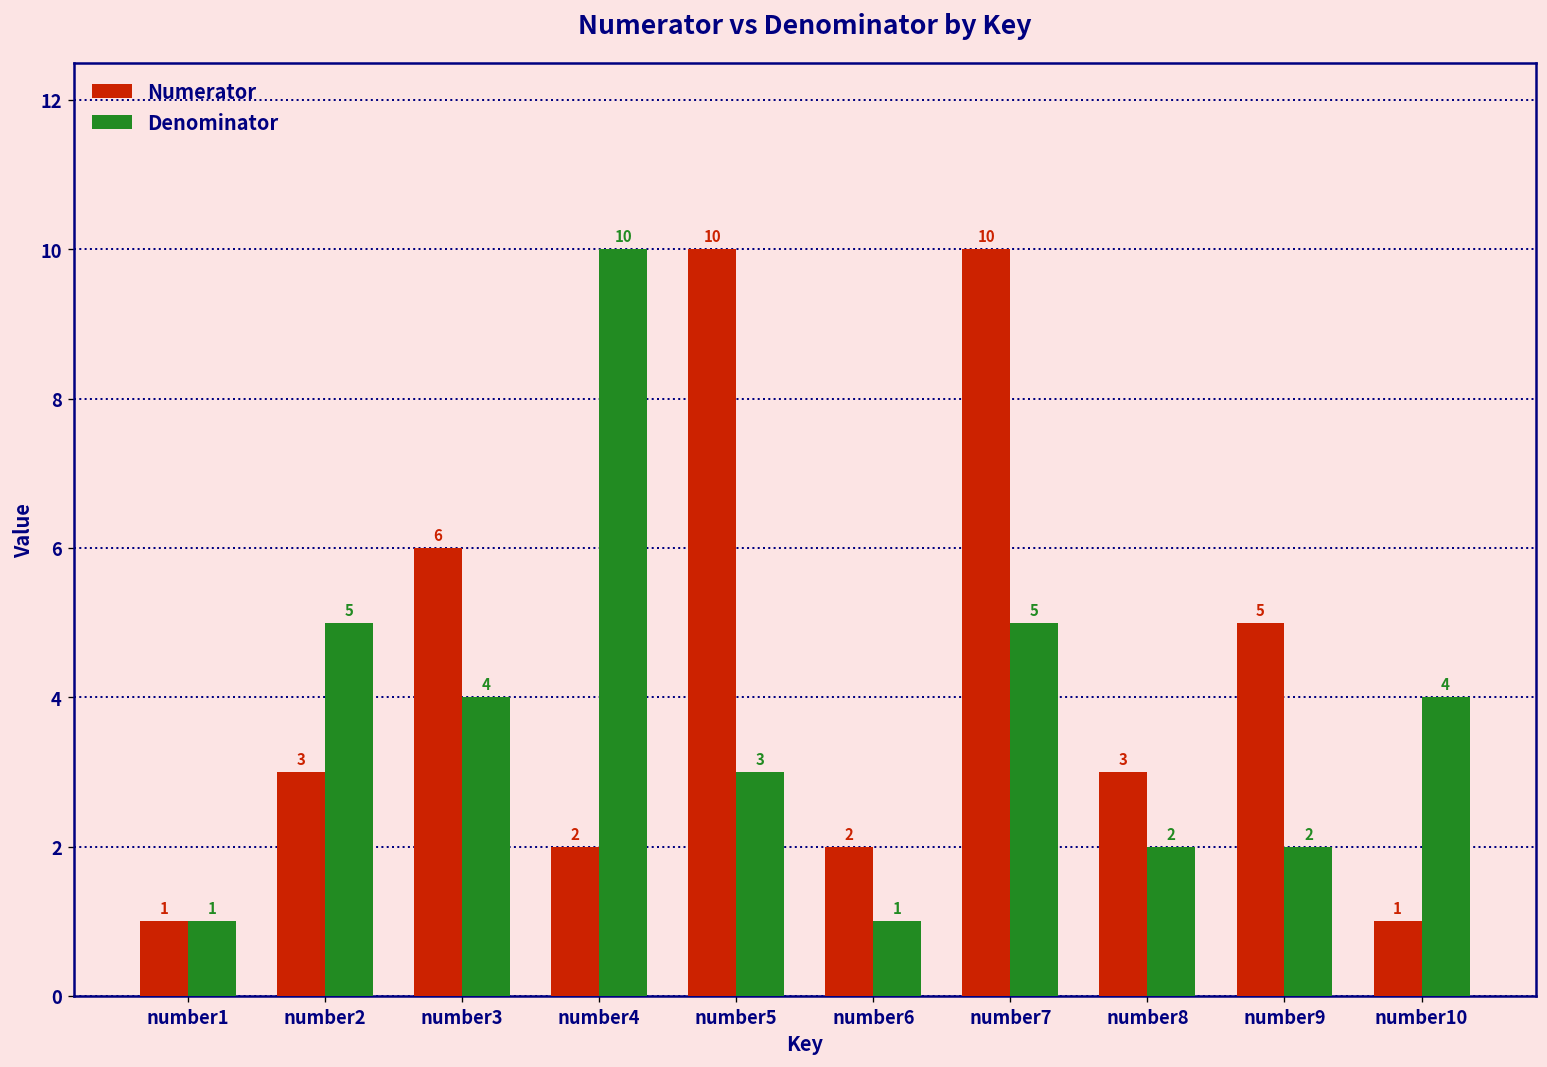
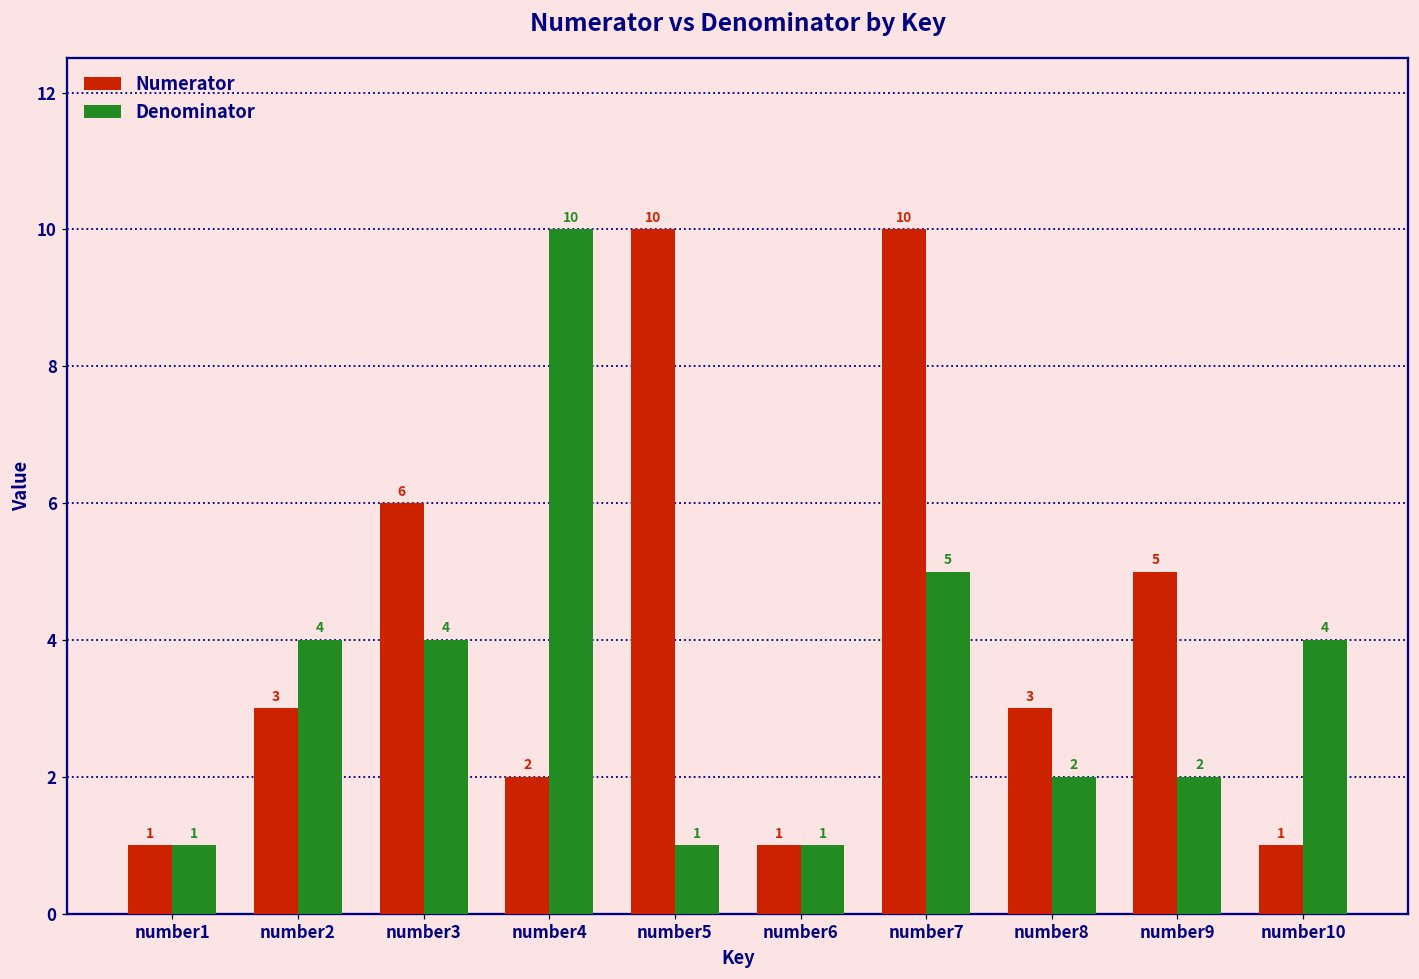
  {
    "Numerator": {
      "number1": 1,
      "number2": 3,
      "number3": 6,
      "number4": 2,
      "number5": 10,
-     "number6": 2,
+     "number6": 1,
      "number7": 10,
      "number8": 3,
      "number9": 5,
      "number10": 1
    },
    "Denominator": {
      "number1": 1,
-     "number2": 5,
+     "number2": 4,
      "number3": 4,
      "number4": 10,
-     "number5": 3,
+     "number5": 1,
      "number6": 1,
      "number7": 5,
      "number8": 2,
      "number9": 2,
      "number10": 4
    }
  }
